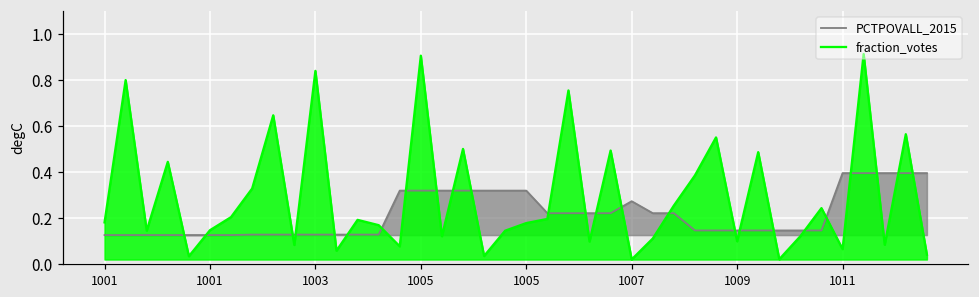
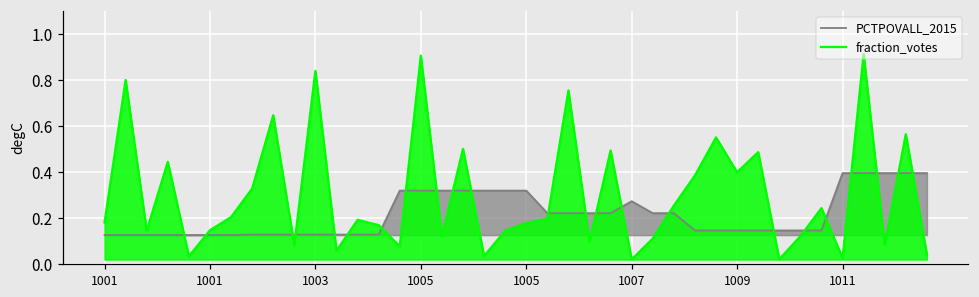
  {
    "PCTPOVALL_2015": {
      "1003": 0.13,
      "1007": 0.27,
      "1009": 0.15,
      "1011": 0.40
    },
    "fraction_votes": {
      "1003": 0.84,
      "1007": 0.02,
-     "1009": 0.1,
-     "1011": 0.07
+     "1009": 0.4,
+     "1011": 0.03
    }
  }
